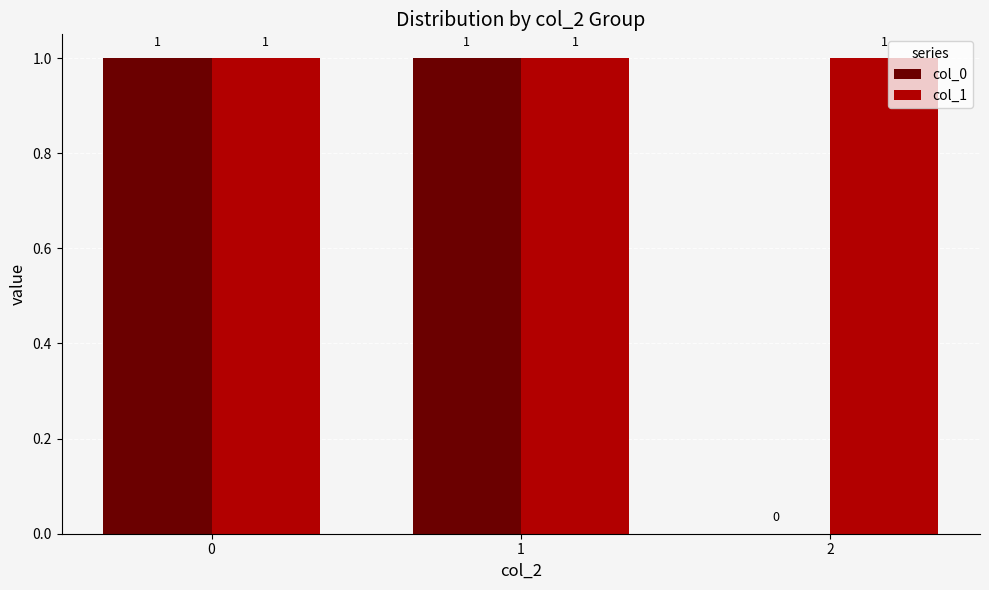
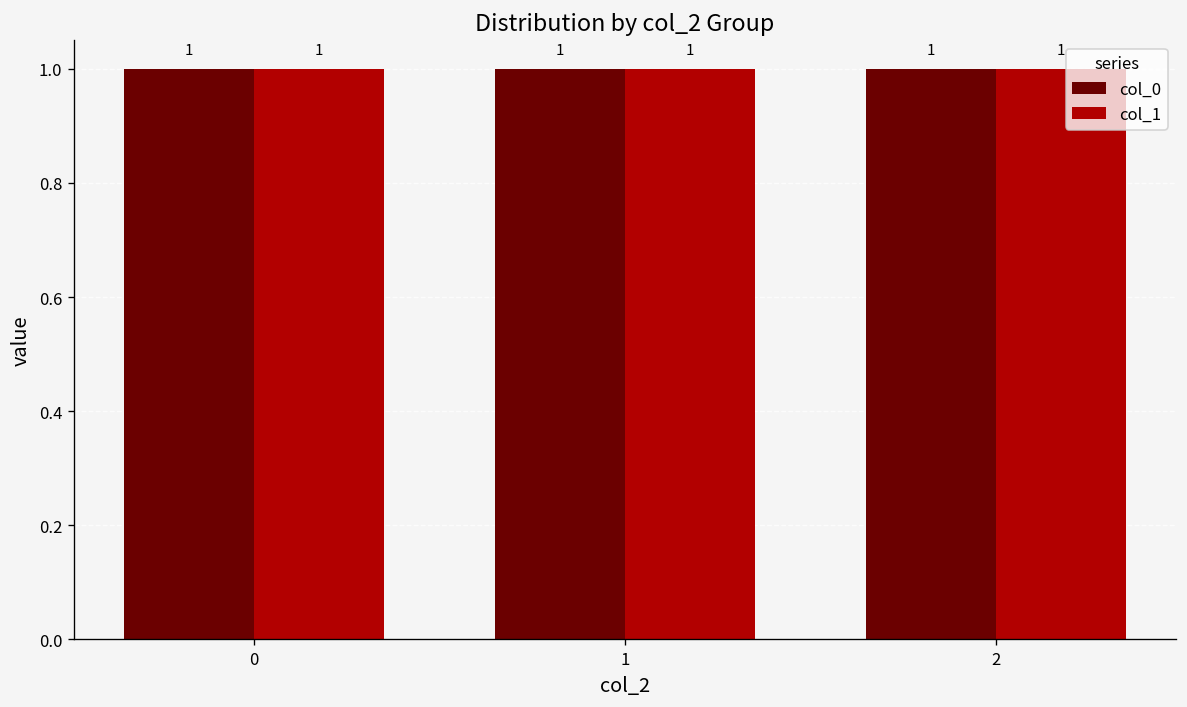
  {
    "col_0": {
      "0": 1,
      "1": 1,
-     "2": 0
+     "2": 1
    },
    "col_1": {
      "0": 1,
      "1": 1,
      "2": 1
    }
  }
